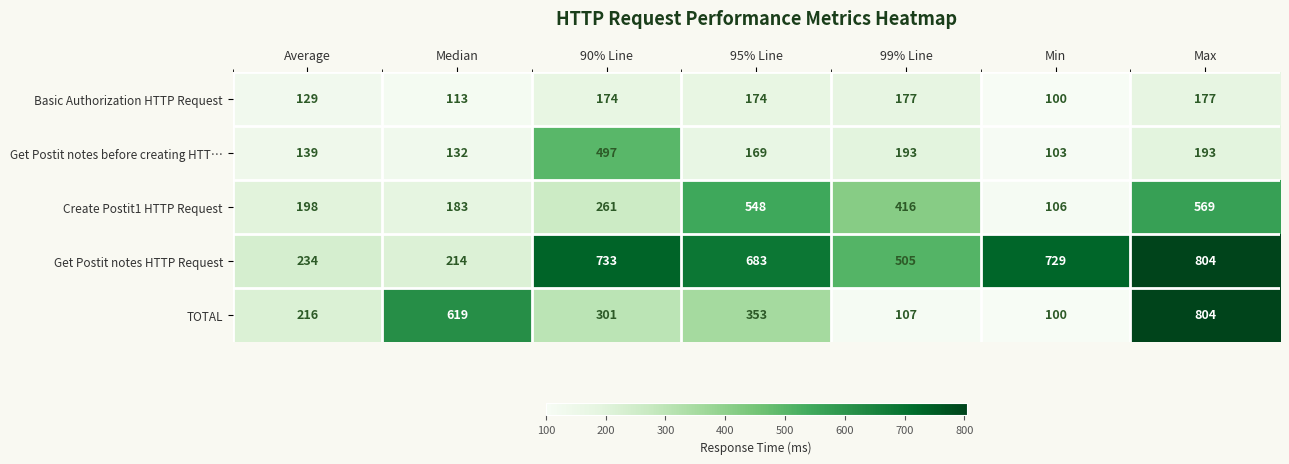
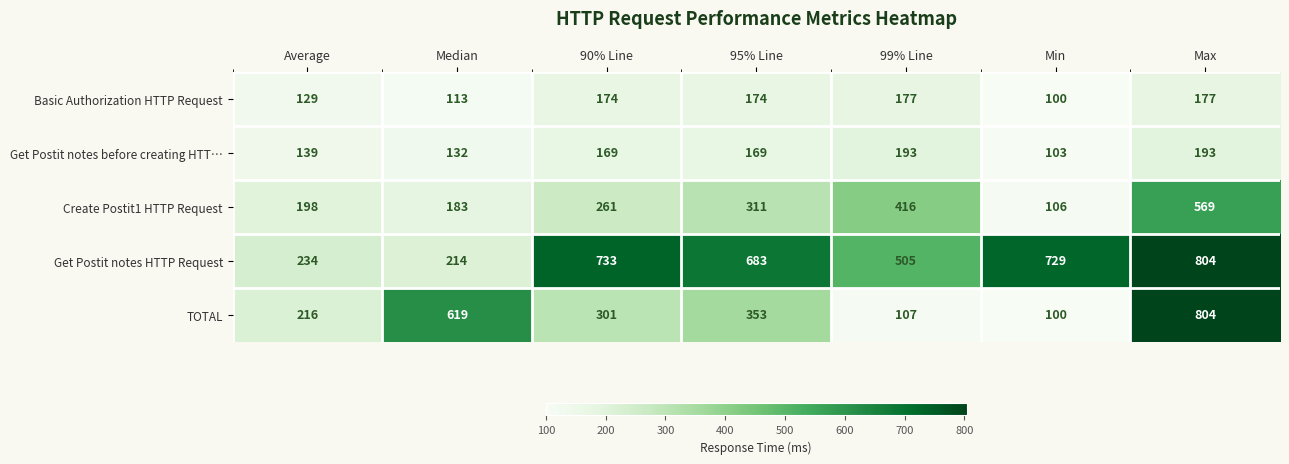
  {
    "Basic Authorization HTTP Request": {
      "Average": 129,
      "Median": 113,
      "90% Line": 174,
      "95% Line": 174,
      "99% Line": 177,
      "Min": 100,
      "Max": 177
    },
    "Get Postit notes before creating HTT…": {
      "Average": 139,
      "Median": 132,
-     "90% Line": 497,
+     "90% Line": 169,
      "95% Line": 169,
      "99% Line": 193,
      "Min": 103,
      "Max": 193
    },
    "Create Postit1 HTTP Request": {
      "Average": 198,
      "Median": 183,
      "90% Line": 261,
-     "95% Line": 548,
+     "95% Line": 311,
      "99% Line": 416,
      "Min": 106,
      "Max": 569
    },
    "Get Postit notes HTTP Request": {
      "Average": 234,
      "Median": 214,
      "90% Line": 733,
      "95% Line": 683,
      "99% Line": 505,
      "Min": 729,
      "Max": 804
    },
    "TOTAL": {
      "Average": 216,
      "Median": 619,
      "90% Line": 301,
      "95% Line": 353,
      "99% Line": 107,
      "Min": 100,
      "Max": 804
    }
  }
